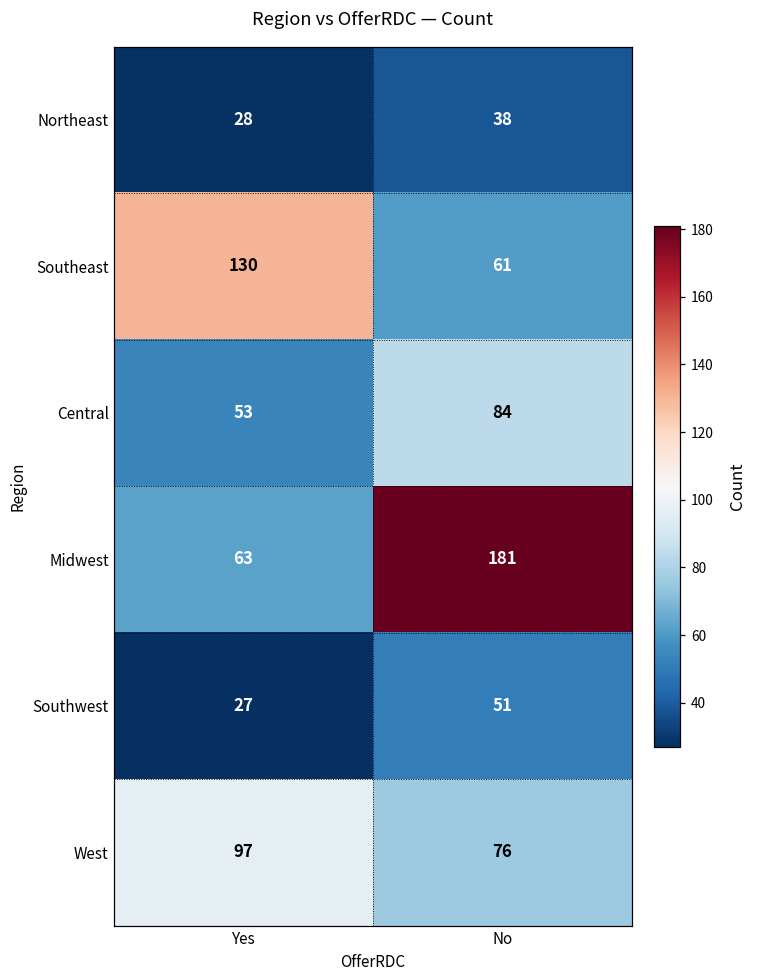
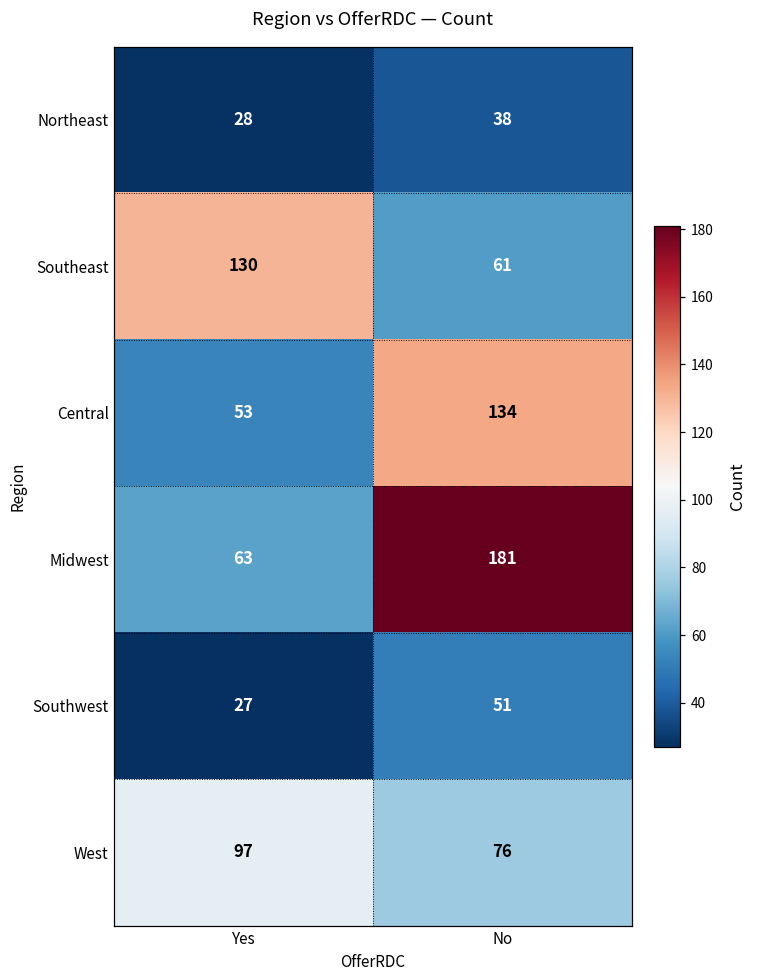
  {
    "Northeast": {
      "Yes": 28,
      "No": 38
    },
    "Southeast": {
      "Yes": 130,
      "No": 61
    },
    "Central": {
      "Yes": 53,
-     "No": 84
+     "No": 134
    },
    "Midwest": {
      "Yes": 63,
      "No": 181
    },
    "Southwest": {
      "Yes": 27,
      "No": 51
    },
    "West": {
      "Yes": 97,
      "No": 76
    }
  }
